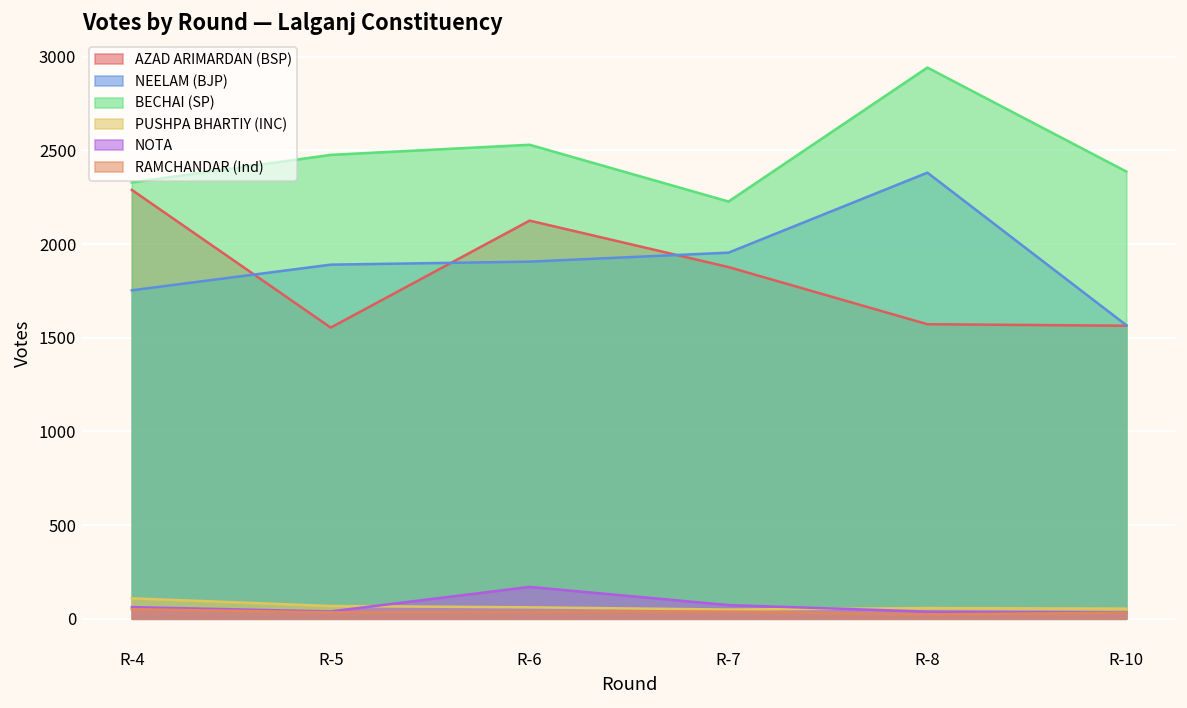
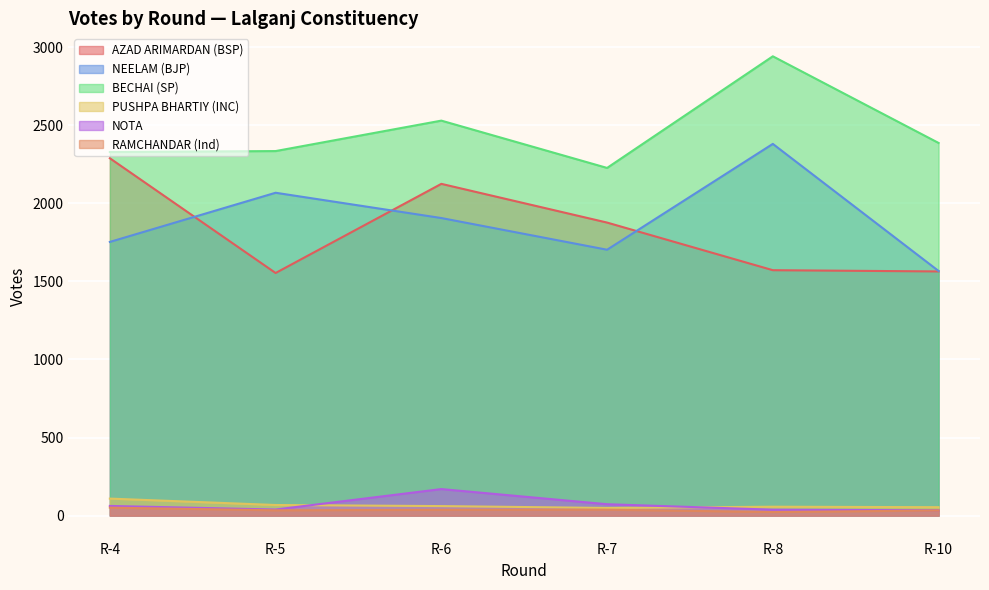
  {
    "NEELAM (BJP)": {
      "R-4": 1750,
-     "R-5": 1890,
+     "R-5": 2070,
      "R-6": 1910,
-     "R-7": 1950,
+     "R-7": 1700,
      "R-8": 2380
    },
    "BECHAI (SP)": {
-     "R-5": 2480,
+     "R-5": 2340,
      "R-6": 2530,
      "R-7": 2230,
      "R-8": 2940,
      "R-10": 2390
    },
    "NOTA": {
      "R-6": 170,
      "R-7": 70
    }
  }
